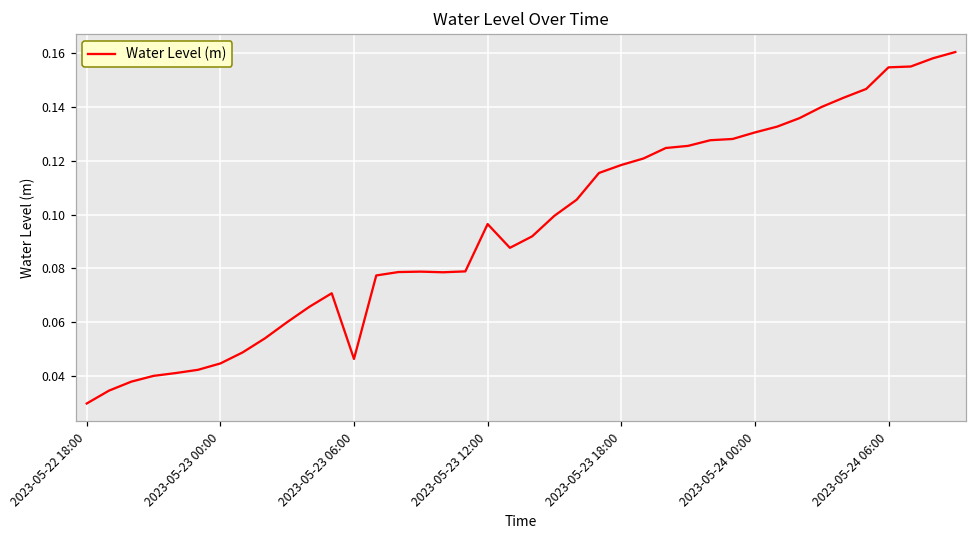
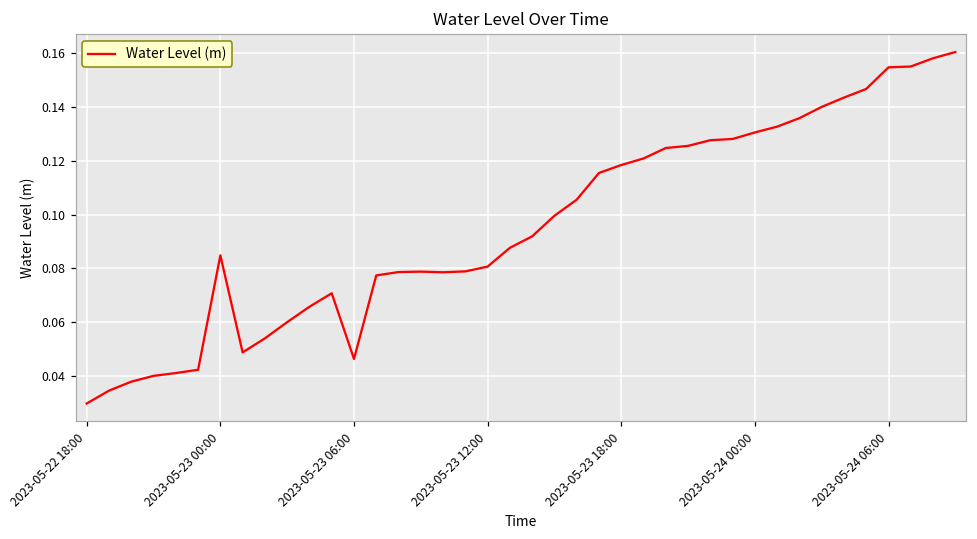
  {
    "2023-05-22 18:00": 0.030,
-   "2023-05-23 00:00": 0.045,
+   "2023-05-23 00:00": 0.085,
    "2023-05-23 06:00": 0.046,
-   "2023-05-23 12:00": 0.096,
+   "2023-05-23 12:00": 0.081,
    "2023-05-23 18:00": 0.118,
    "2023-05-24 00:00": 0.131,
    "2023-05-24 06:00": 0.155
  }
